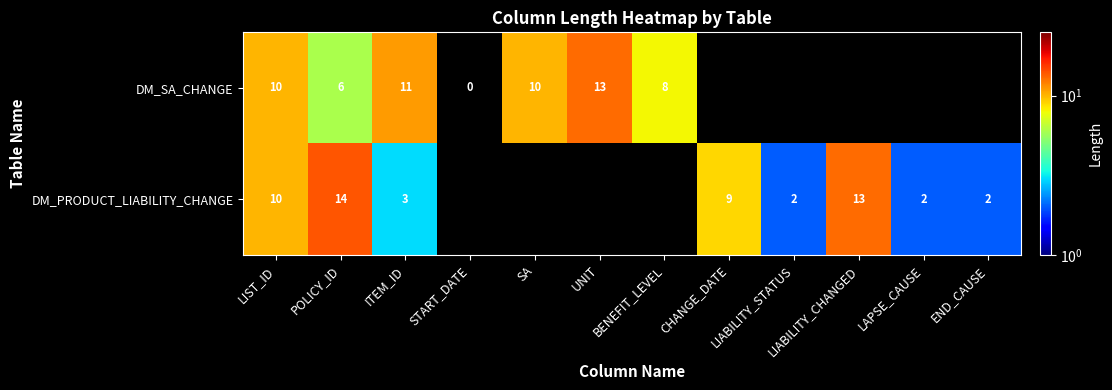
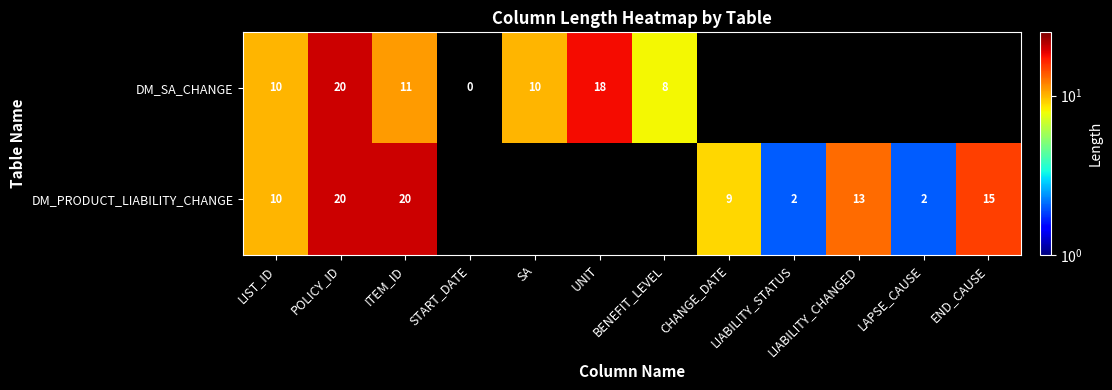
  {
    "DM_SA_CHANGE": {
      "LIST_ID": 10,
-     "POLICY_ID": 6,
+     "POLICY_ID": 20,
      "ITEM_ID": 11,
      "START_DATE": 0,
      "SA": 10,
-     "UNIT": 13,
+     "UNIT": 18,
      "BENEFIT_LEVEL": 8
    },
    "DM_PRODUCT_LIABILITY_CHANGE": {
      "LIST_ID": 10,
-     "POLICY_ID": 14,
-     "ITEM_ID": 3,
+     "POLICY_ID": 20,
+     "ITEM_ID": 20,
      "CHANGE_DATE": 9,
      "LIABILITY_STATUS": 2,
      "LIABILITY_CHANGED": 13,
      "LAPSE_CAUSE": 2,
-     "END_CAUSE": 2
+     "END_CAUSE": 15
    }
  }
